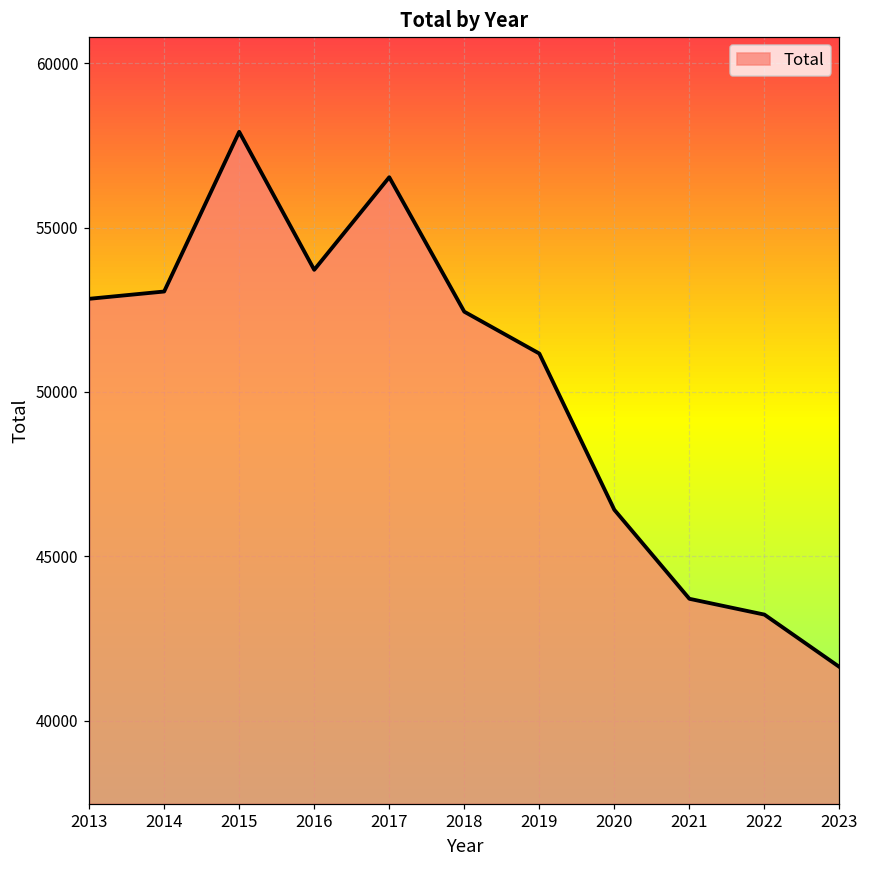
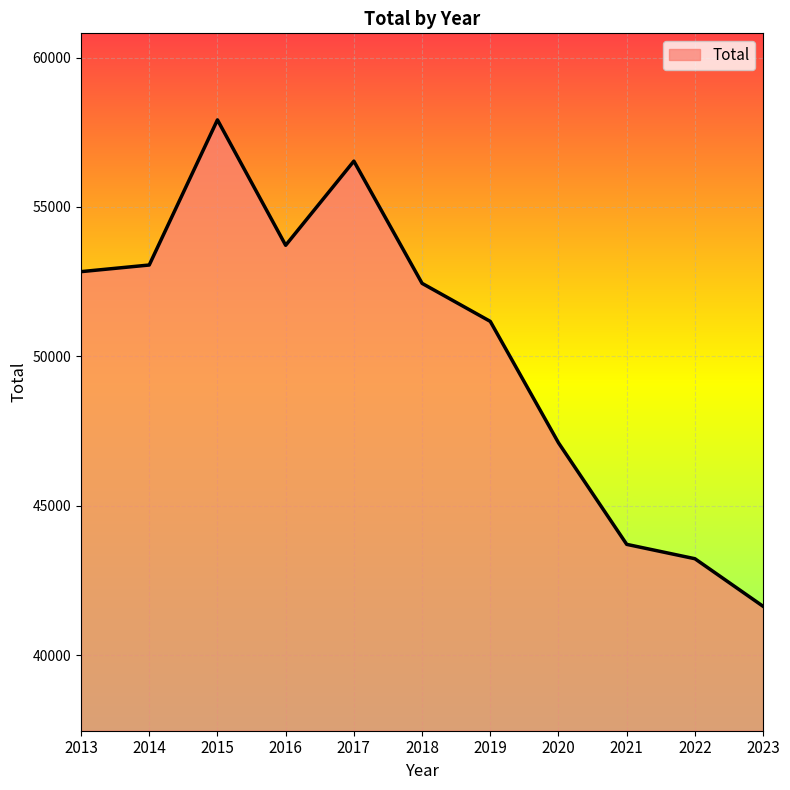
  {
    "2013": 52800,
    "2014": 53100,
    "2015": 57900,
    "2016": 53700,
    "2017": 56500,
    "2018": 52400,
    "2019": 51200,
-   "2020": 46400,
+   "2020": 47100,
    "2021": 43700,
    "2022": 43200,
    "2023": 41600
  }
